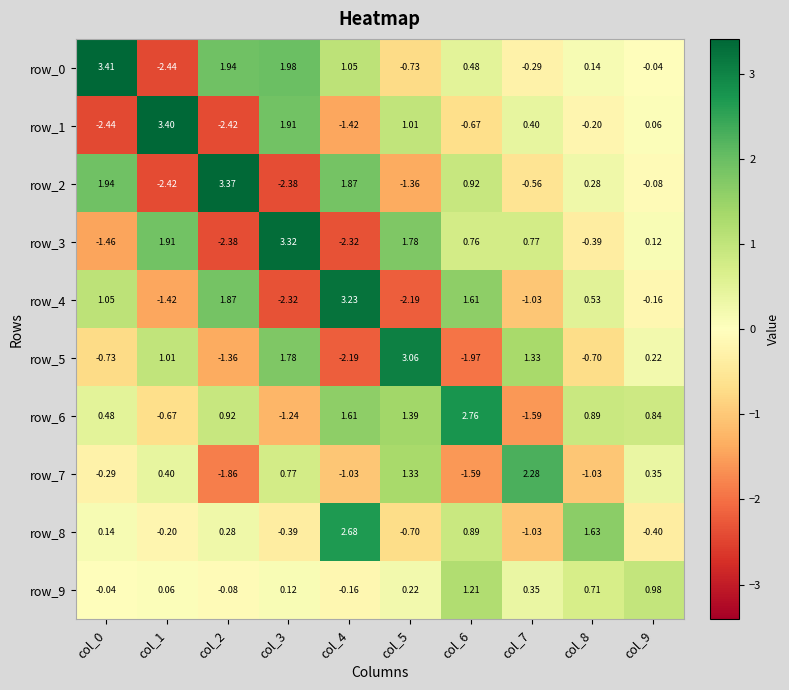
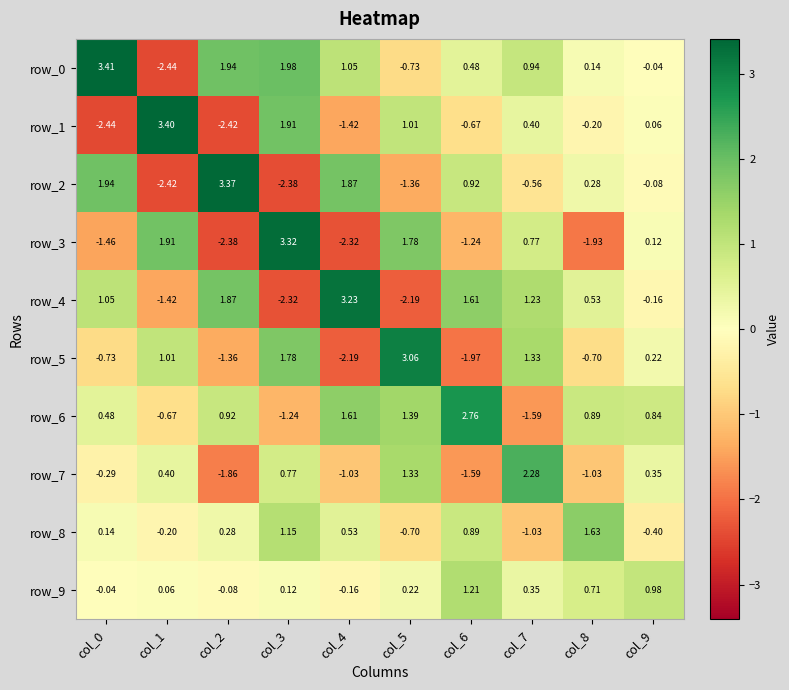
  {
    "row_0": {
      "col_0": 3.41,
      "col_1": -2.44,
      "col_2": 1.94,
      "col_3": 1.98,
      "col_4": 1.05,
      "col_5": -0.73,
      "col_6": 0.48,
-     "col_7": -0.29,
+     "col_7": 0.94,
      "col_8": 0.14,
      "col_9": -0.04
    },
    "row_1": {
      "col_0": -2.44,
      "col_1": 3.40,
      "col_2": -2.42,
      "col_3": 1.91,
      "col_4": -1.42,
      "col_5": 1.01,
      "col_6": -0.67,
      "col_7": 0.40,
      "col_8": -0.20,
      "col_9": 0.06
    },
    "row_2": {
      "col_0": 1.94,
      "col_1": -2.42,
      "col_2": 3.37,
      "col_3": -2.38,
      "col_4": 1.87,
      "col_5": -1.36,
      "col_6": 0.92,
      "col_7": -0.56,
      "col_8": 0.28,
      "col_9": -0.08
    },
    "row_3": {
      "col_0": -1.46,
      "col_1": 1.91,
      "col_2": -2.38,
      "col_3": 3.32,
      "col_4": -2.32,
      "col_5": 1.78,
-     "col_6": 0.76,
+     "col_6": -1.24,
      "col_7": 0.77,
-     "col_8": -0.39,
+     "col_8": -1.93,
      "col_9": 0.12
    },
    "row_4": {
      "col_0": 1.05,
      "col_1": -1.42,
      "col_2": 1.87,
      "col_3": -2.32,
      "col_4": 3.23,
      "col_5": -2.19,
      "col_6": 1.61,
-     "col_7": -1.03,
+     "col_7": 1.23,
      "col_8": 0.53,
      "col_9": -0.16
    },
    "row_5": {
      "col_0": -0.73,
      "col_1": 1.01,
      "col_2": -1.36,
      "col_3": 1.78,
      "col_4": -2.19,
      "col_5": 3.06,
      "col_6": -1.97,
      "col_7": 1.33,
      "col_8": -0.70,
      "col_9": 0.22
    },
    "row_6": {
      "col_0": 0.48,
      "col_1": -0.67,
      "col_2": 0.92,
      "col_3": -1.24,
      "col_4": 1.61,
      "col_5": 1.39,
      "col_6": 2.76,
      "col_7": -1.59,
      "col_8": 0.89,
      "col_9": 0.84
    },
    "row_7": {
      "col_0": -0.29,
      "col_1": 0.40,
      "col_2": -1.86,
      "col_3": 0.77,
      "col_4": -1.03,
      "col_5": 1.33,
      "col_6": -1.59,
      "col_7": 2.28,
      "col_8": -1.03,
      "col_9": 0.35
    },
    "row_8": {
      "col_0": 0.14,
      "col_1": -0.20,
      "col_2": 0.28,
-     "col_3": -0.39,
-     "col_4": 2.68,
+     "col_3": 1.15,
+     "col_4": 0.53,
      "col_5": -0.70,
      "col_6": 0.89,
      "col_7": -1.03,
      "col_8": 1.63,
      "col_9": -0.40
    },
    "row_9": {
      "col_0": -0.04,
      "col_1": 0.06,
      "col_2": -0.08,
      "col_3": 0.12,
      "col_4": -0.16,
      "col_5": 0.22,
      "col_6": 1.21,
      "col_7": 0.35,
      "col_8": 0.71,
      "col_9": 0.98
    }
  }
